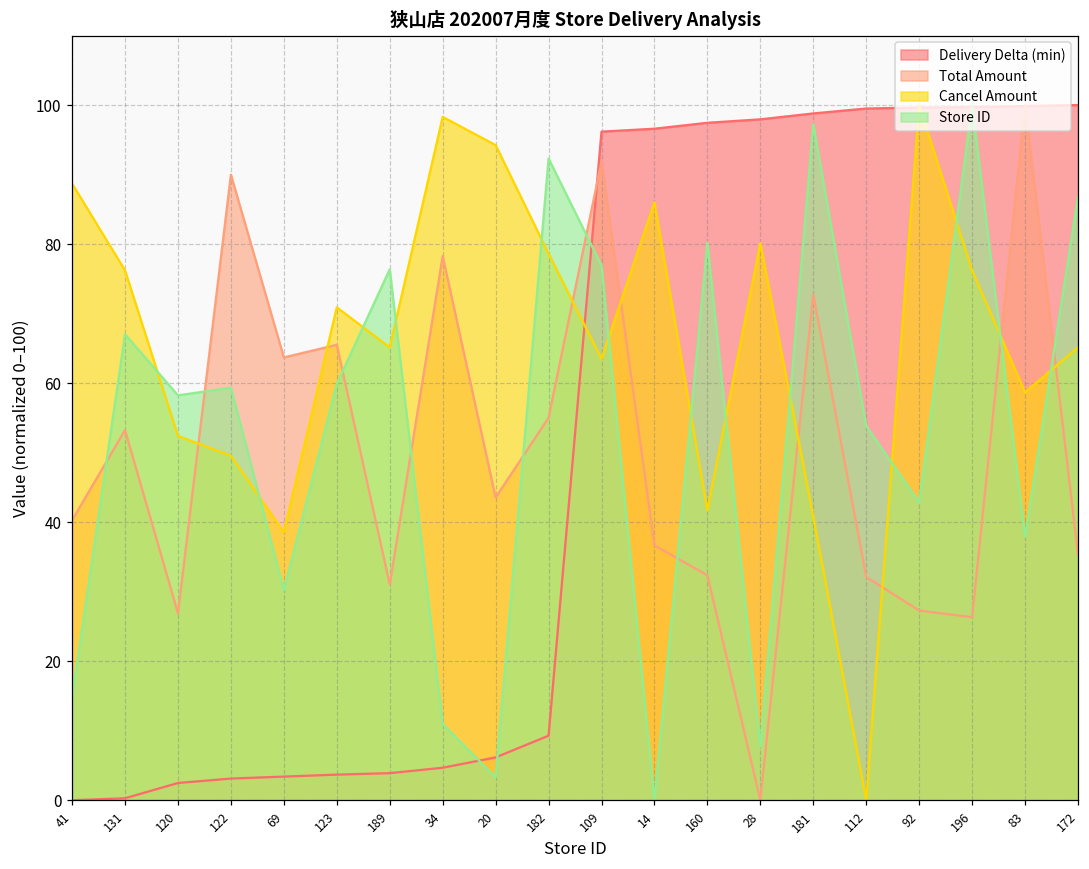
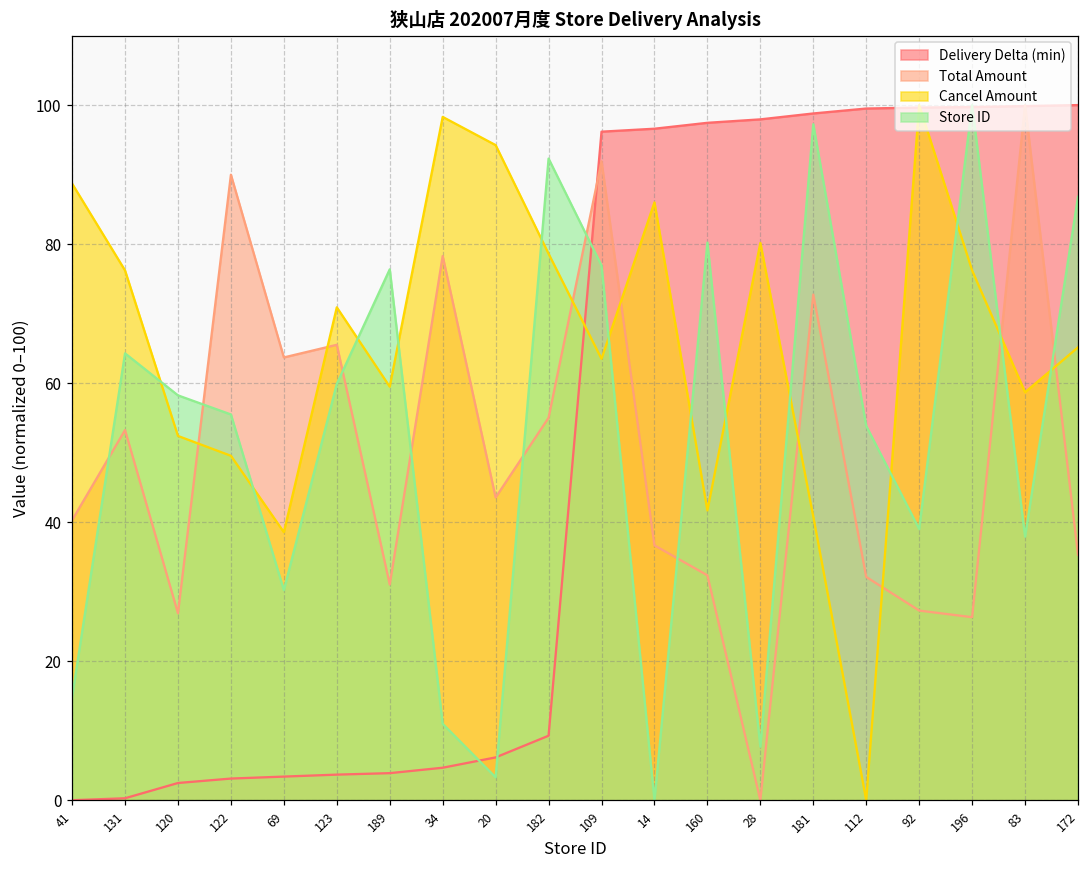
  {
    "Cancel Amount": {
      "41": 89,
      "131": 76,
      "120": 52,
      "122": 50,
      "69": 39,
      "123": 71,
-     "189": 65,
+     "189": 59,
      "34": 98,
      "20": 94,
      "182": 79,
      "109": 63,
      "14": 86,
      "160": 42,
      "28": 80,
      "181": 41,
      "112": 0,
      "196": 76,
      "83": 59,
      "172": 65
    },
    "Store ID": {
      "41": 15,
-     "131": 67,
+     "131": 64,
      "120": 58,
-     "122": 59,
+     "122": 55,
      "69": 30,
      "123": 60,
      "189": 76,
      "34": 11,
      "20": 3,
      "182": 92,
      "109": 77,
      "14": 0,
      "160": 80,
      "28": 8,
      "181": 97,
      "112": 54,
-     "92": 43,
+     "92": 39,
      "83": 38,
      "172": 87
    }
  }
